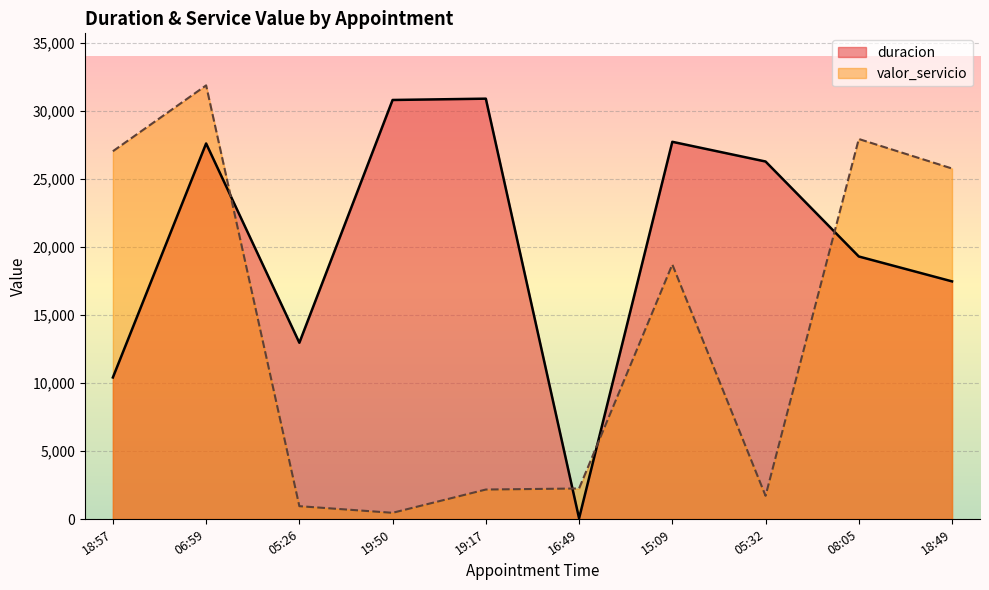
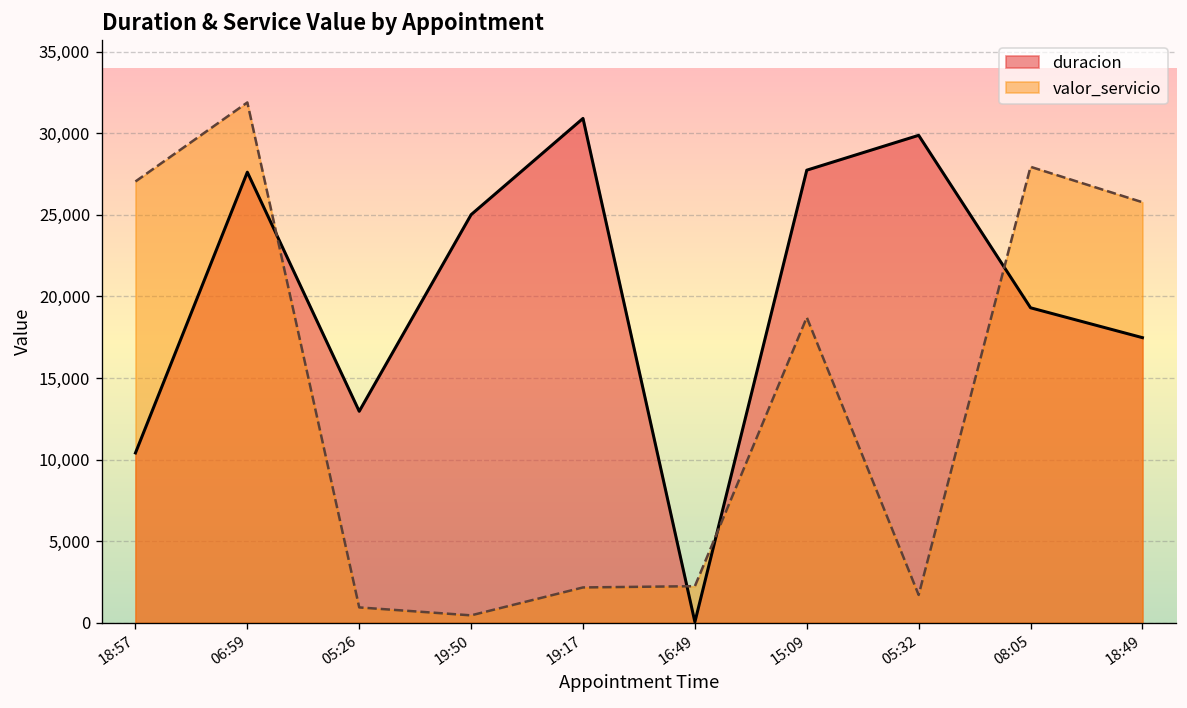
  {
    "duracion": {
      "18:57": "10,400",
      "06:59": "27,600",
      "05:26": "13,000",
-     "19:50": "30,800",
+     "19:50": "25,000",
      "19:17": "30,900",
      "16:49": "100",
      "15:09": "27,700",
-     "05:32": "26,300",
+     "05:32": "29,900",
      "08:05": "19,300",
      "18:49": "17,500"
    },
    "valor_servicio": {
      "18:57": "27,000",
      "06:59": "31,900",
      "05:26": "900",
      "19:50": "500",
      "19:17": "2,200",
      "16:49": "2,200",
      "15:09": "18,700",
      "05:32": "1,700",
      "08:05": "27,900",
      "18:49": "25,800"
    }
  }
